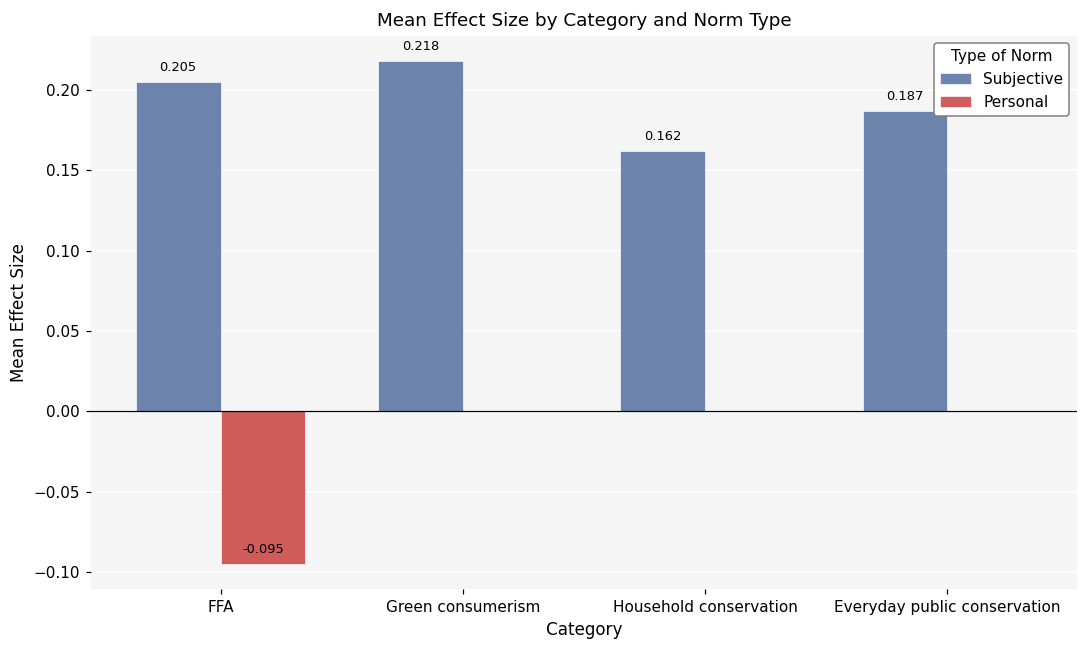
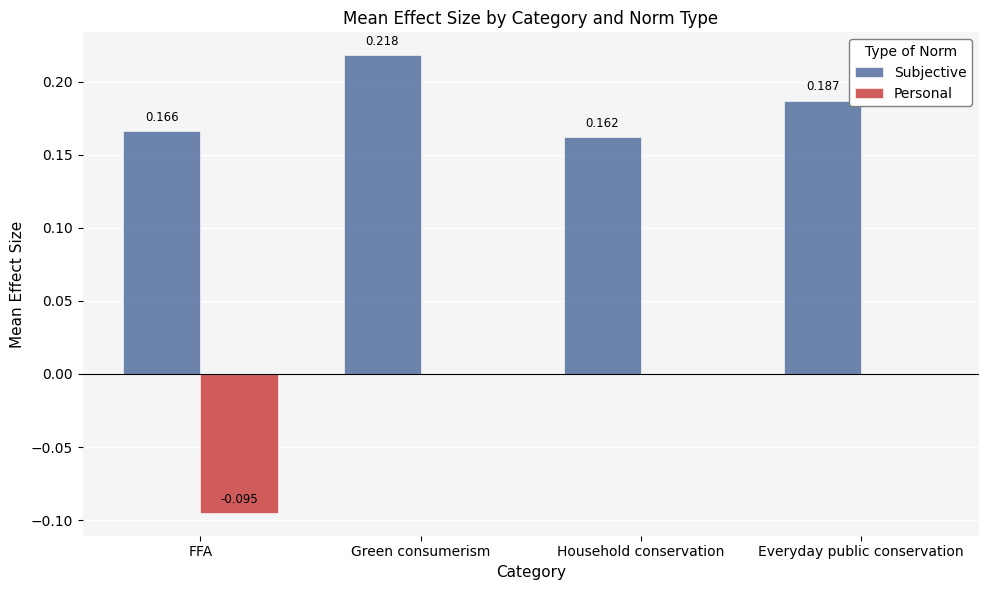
  {
    "Subjective": {
-     "FFA": 0.205,
+     "FFA": 0.166,
      "Green consumerism": 0.218,
      "Household conservation": 0.162,
      "Everyday public conservation": 0.187
    },
    "Personal": {
      "FFA": -0.095
    }
  }
